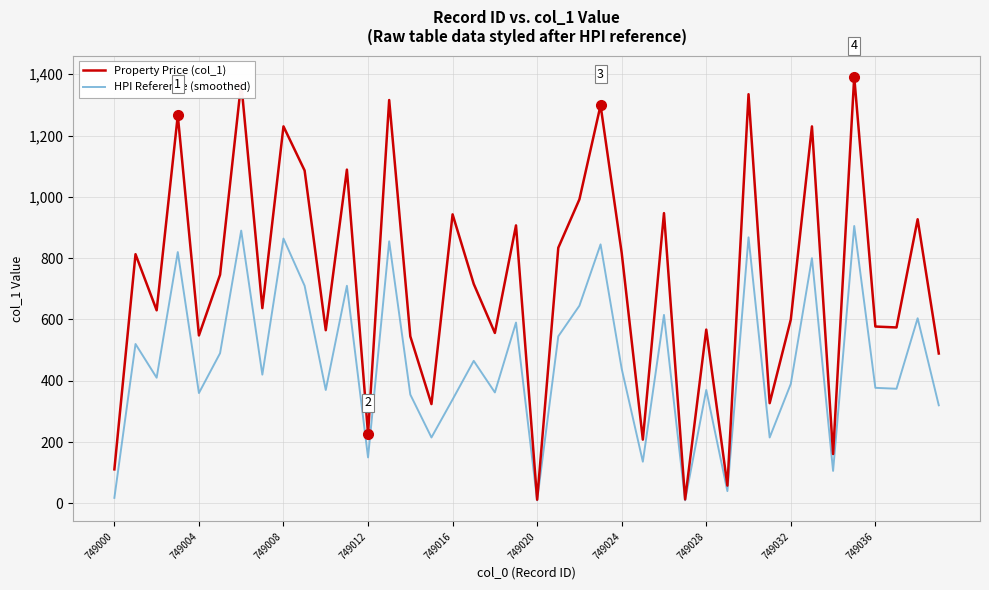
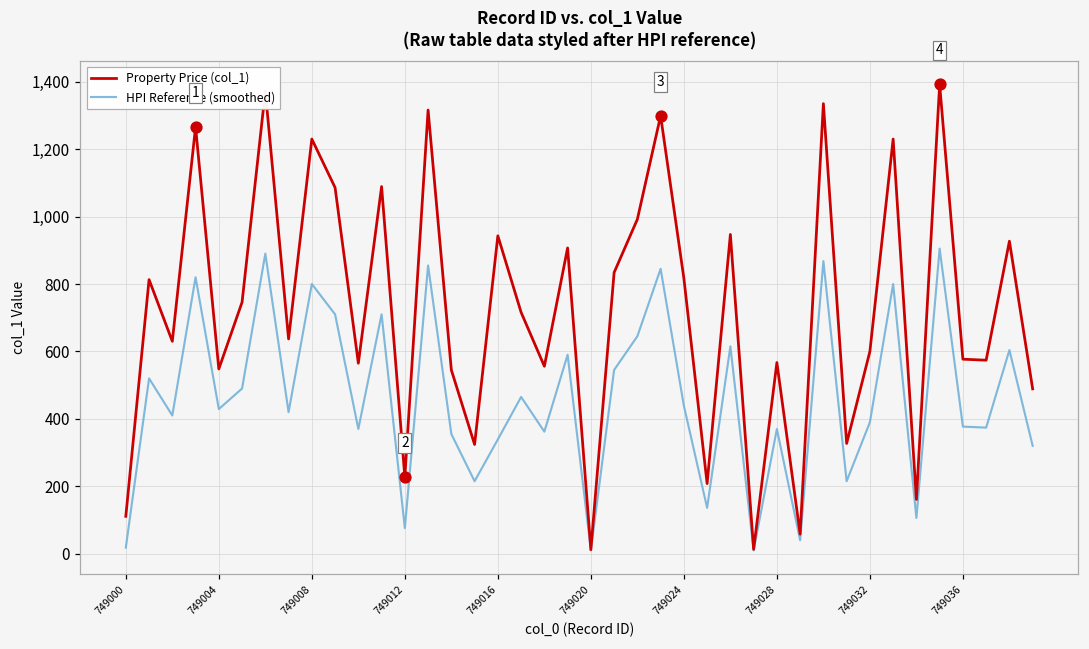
  {
    "HPI Reference (smoothed)": {
      "749000": 20,
-     "749004": 360,
-     "749008": 860,
-     "749012": 150,
+     "749004": 430,
+     "749008": 800,
+     "749012": 80,
      "749016": 340,
      "749024": 440,
      "749028": 370,
      "749032": 390,
      "749036": 380
    }
  }
